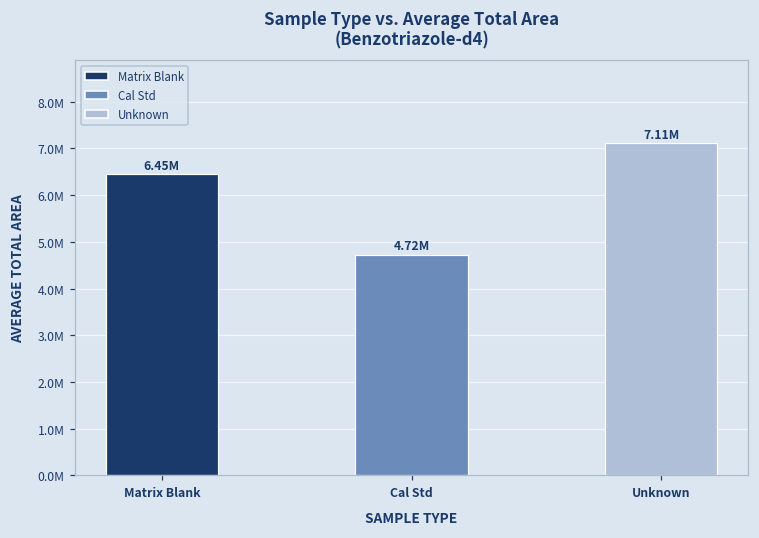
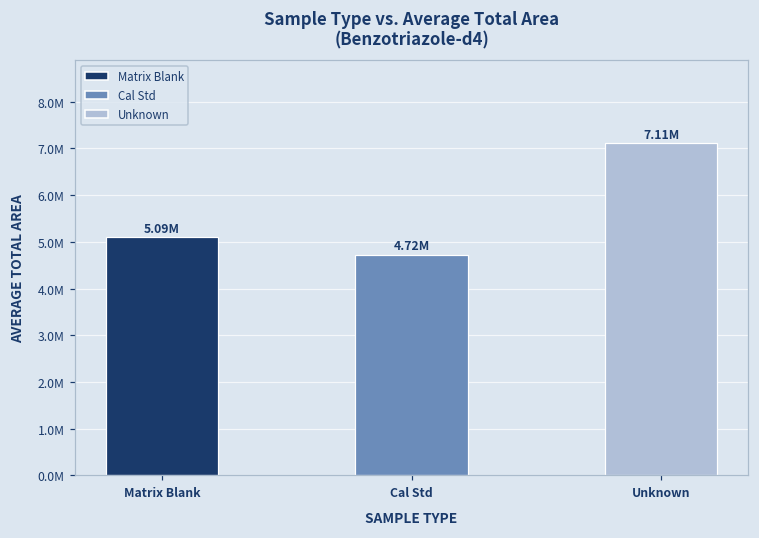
  {
-   "Matrix Blank": "6.45M",
+   "Matrix Blank": "5.09M",
    "Cal Std": "4.72M",
    "Unknown": "7.11M"
  }
